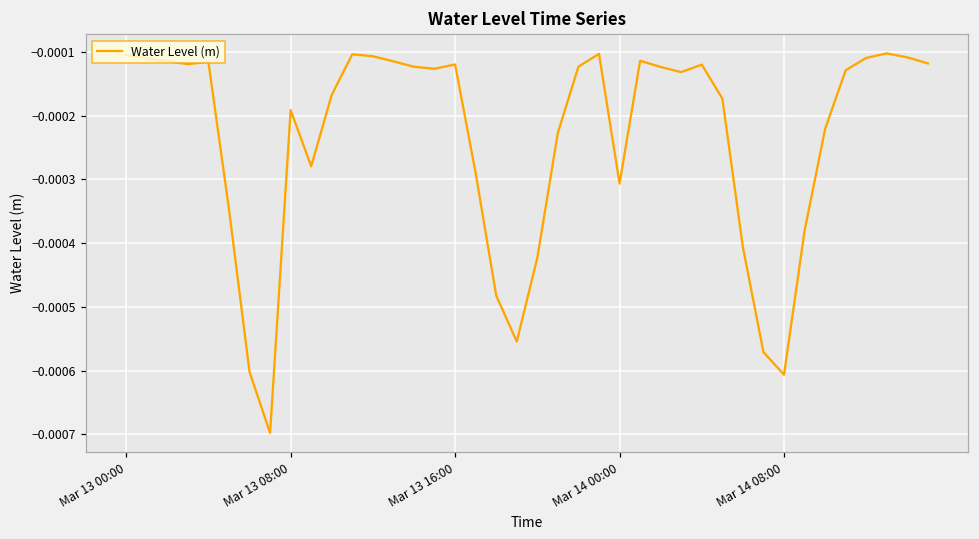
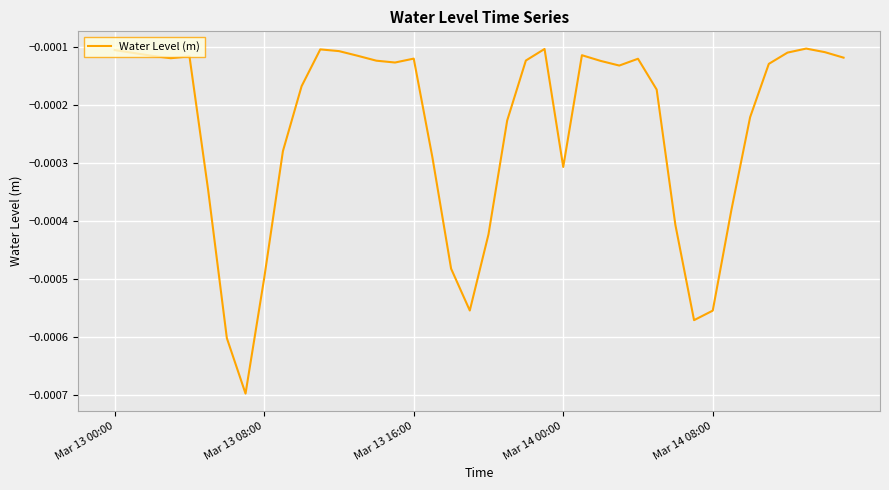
  {
-   "Mar 13 08:00": -0.00019,
+   "Mar 13 08:00": -0.00050,
    "Mar 13 16:00": -0.00012,
    "Mar 14 00:00": -0.00031,
-   "Mar 14 08:00": -0.00061
+   "Mar 14 08:00": -0.00055
  }
